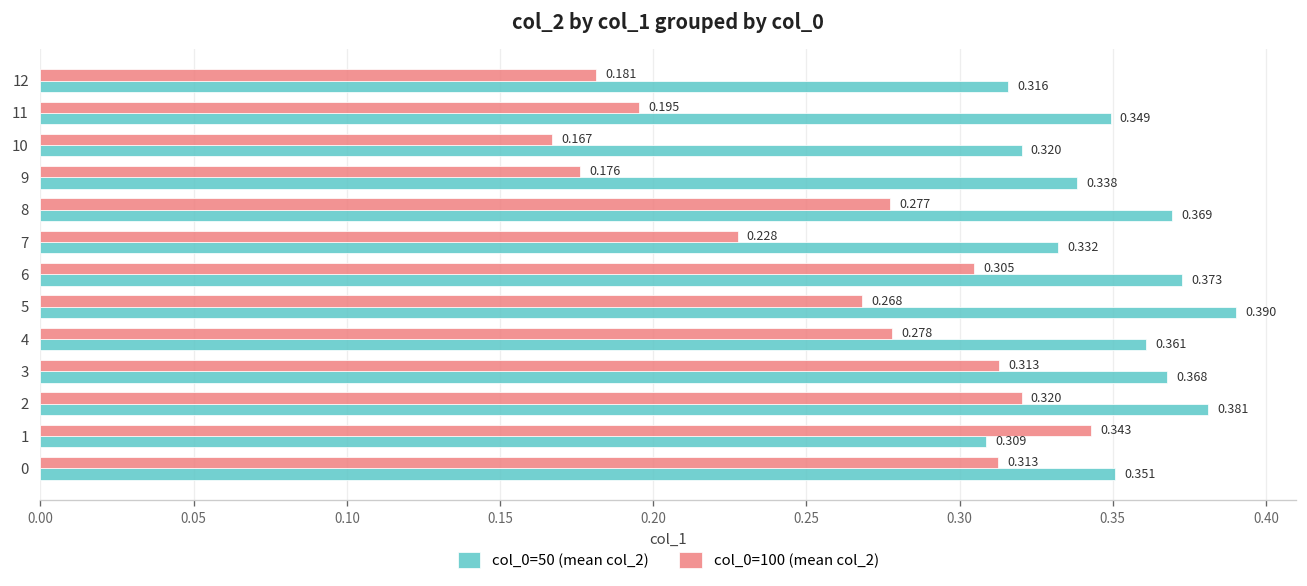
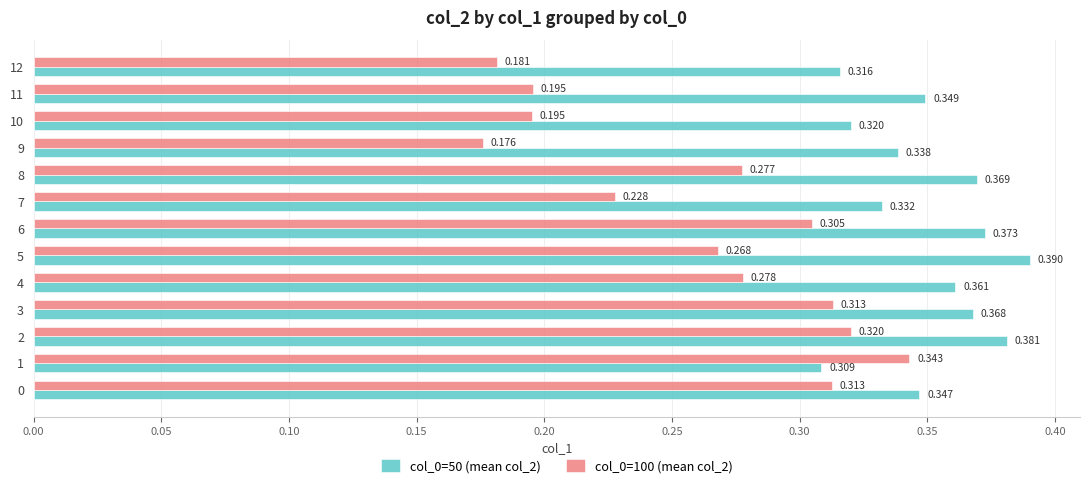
  {
    "col_0=50 (mean col_2)": {
      "12": 0.316,
      "11": 0.349,
      "10": 0.320,
      "9": 0.338,
      "8": 0.369,
      "7": 0.332,
      "6": 0.373,
      "5": 0.390,
      "4": 0.361,
      "3": 0.368,
      "2": 0.381,
      "1": 0.309,
-     "0": 0.351
+     "0": 0.347
    },
    "col_0=100 (mean col_2)": {
      "12": 0.181,
      "11": 0.195,
-     "10": 0.167,
+     "10": 0.195,
      "9": 0.176,
      "8": 0.277,
      "7": 0.228,
      "6": 0.305,
      "5": 0.268,
      "4": 0.278,
      "3": 0.313,
      "2": 0.320,
      "1": 0.343,
      "0": 0.313
    }
  }
